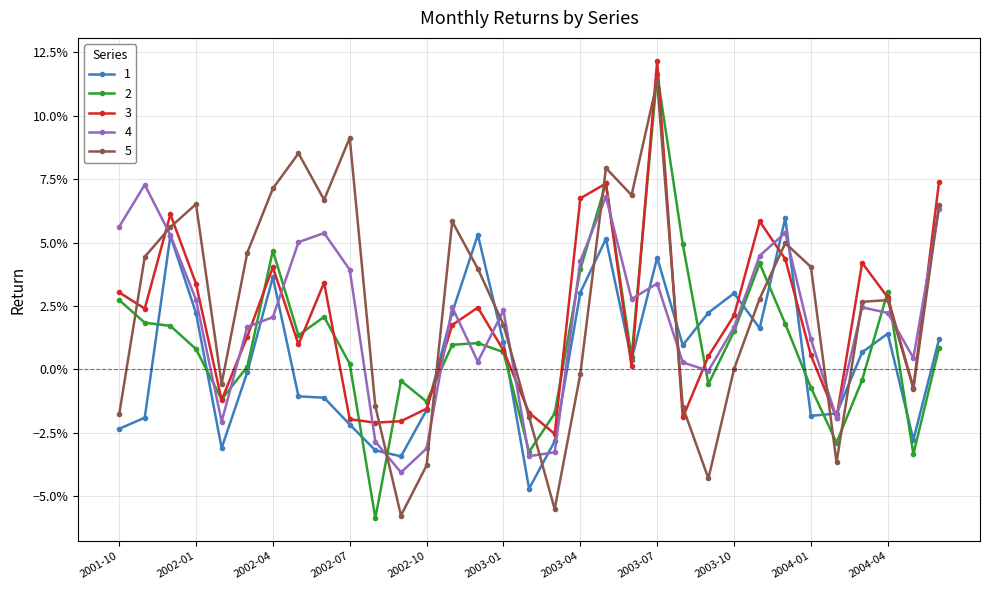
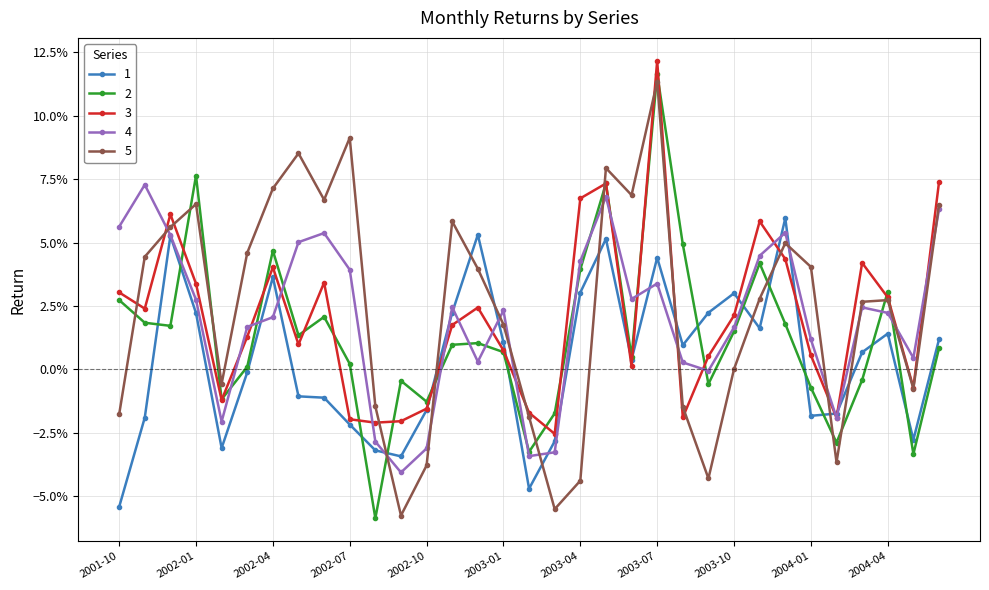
  {
    "1": {
-     "2001-10": "-2.3%",
+     "2001-10": "-5.4%",
      "2002-01": "2.2%",
      "2002-04": "3.6%",
      "2002-07": "-2.2%",
      "2003-01": "1.1%",
      "2003-04": "3.0%",
      "2003-07": "4.4%",
      "2003-10": "3.0%",
      "2004-01": "-1.8%",
      "2004-04": "1.4%"
    },
    "2": {
      "2001-10": "2.7%",
-     "2002-01": "0.8%",
+     "2002-01": "7.6%",
      "2002-04": "4.7%",
      "2002-07": "0.2%",
      "2002-10": "-1.3%",
      "2003-04": "3.9%",
      "2003-07": "11.7%",
      "2003-10": "1.5%",
      "2004-01": "-0.7%",
      "2004-04": "3.1%"
    },
    "3": {
      "2001-10": "3.0%",
      "2002-01": "3.4%",
      "2002-04": "4.0%",
      "2002-07": "-2.0%",
      "2003-04": "6.7%",
      "2003-07": "12.2%",
      "2003-10": "2.1%",
      "2004-01": "0.6%",
      "2004-04": "2.8%"
    },
    "4": {
      "2001-10": "5.6%",
      "2002-01": "2.7%",
      "2002-04": "2.1%",
      "2002-07": "3.9%",
      "2002-10": "-3.1%",
      "2003-01": "2.3%",
      "2003-04": "4.3%",
      "2003-07": "3.4%",
      "2003-10": "1.7%",
      "2004-01": "1.2%",
      "2004-04": "2.2%"
    },
    "5": {
      "2001-10": "-1.8%",
      "2002-01": "6.5%",
      "2002-04": "7.1%",
      "2002-07": "9.1%",
      "2002-10": "-3.8%",
      "2003-01": "1.8%",
-     "2003-04": "-0.2%",
+     "2003-04": "-4.4%",
      "2003-07": "11.3%",
      "2003-10": "0.0%",
      "2004-01": "4.0%",
      "2004-04": "2.7%"
    }
  }
